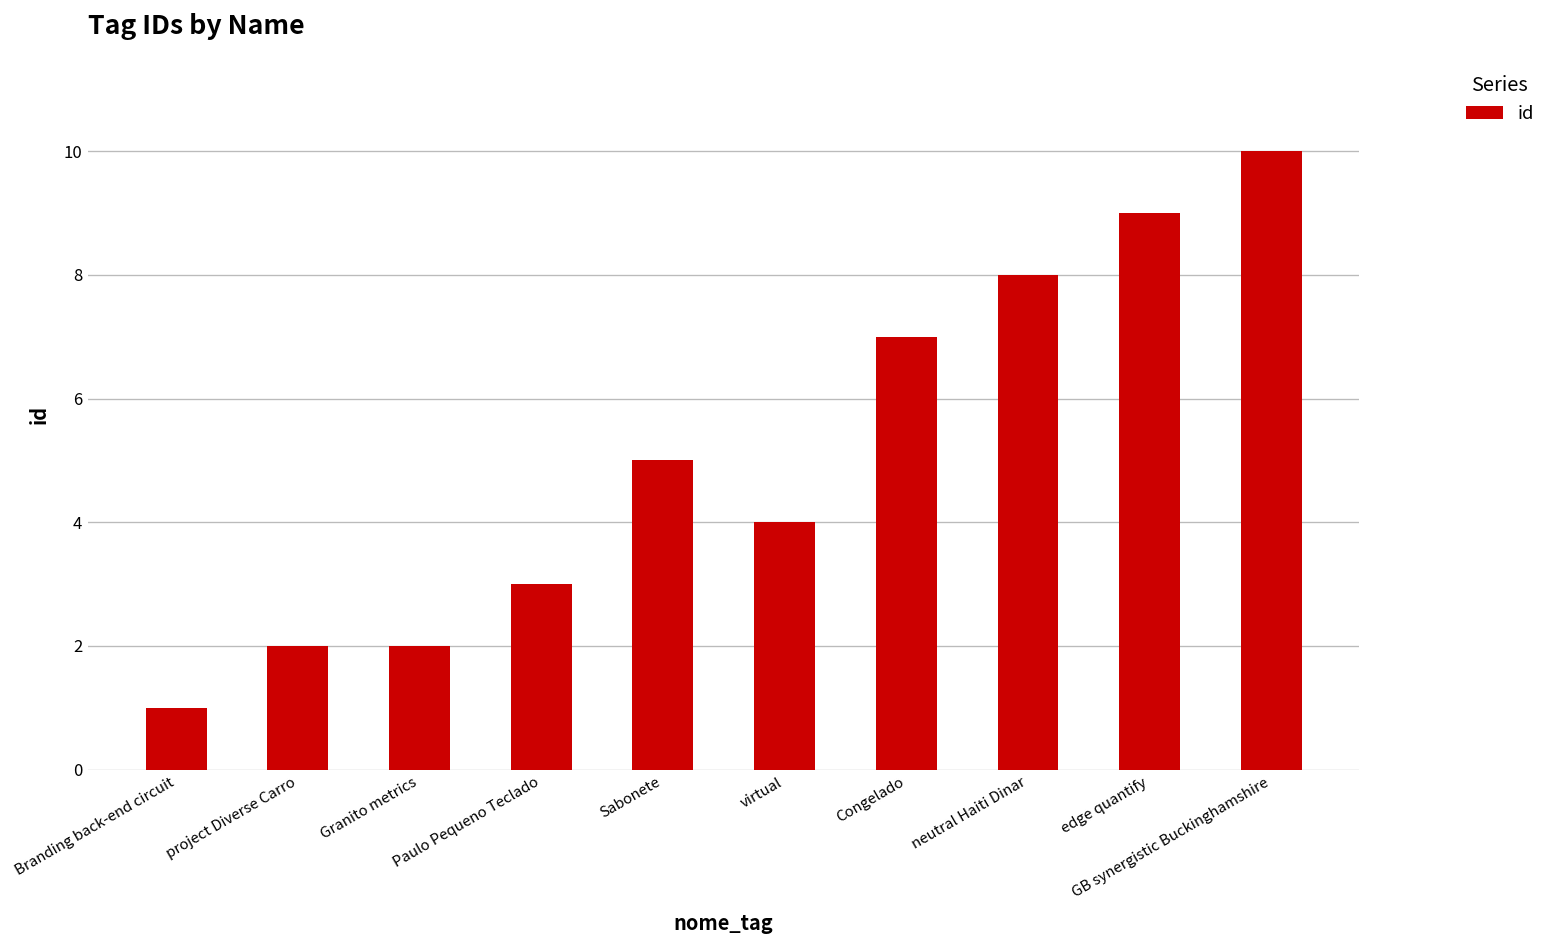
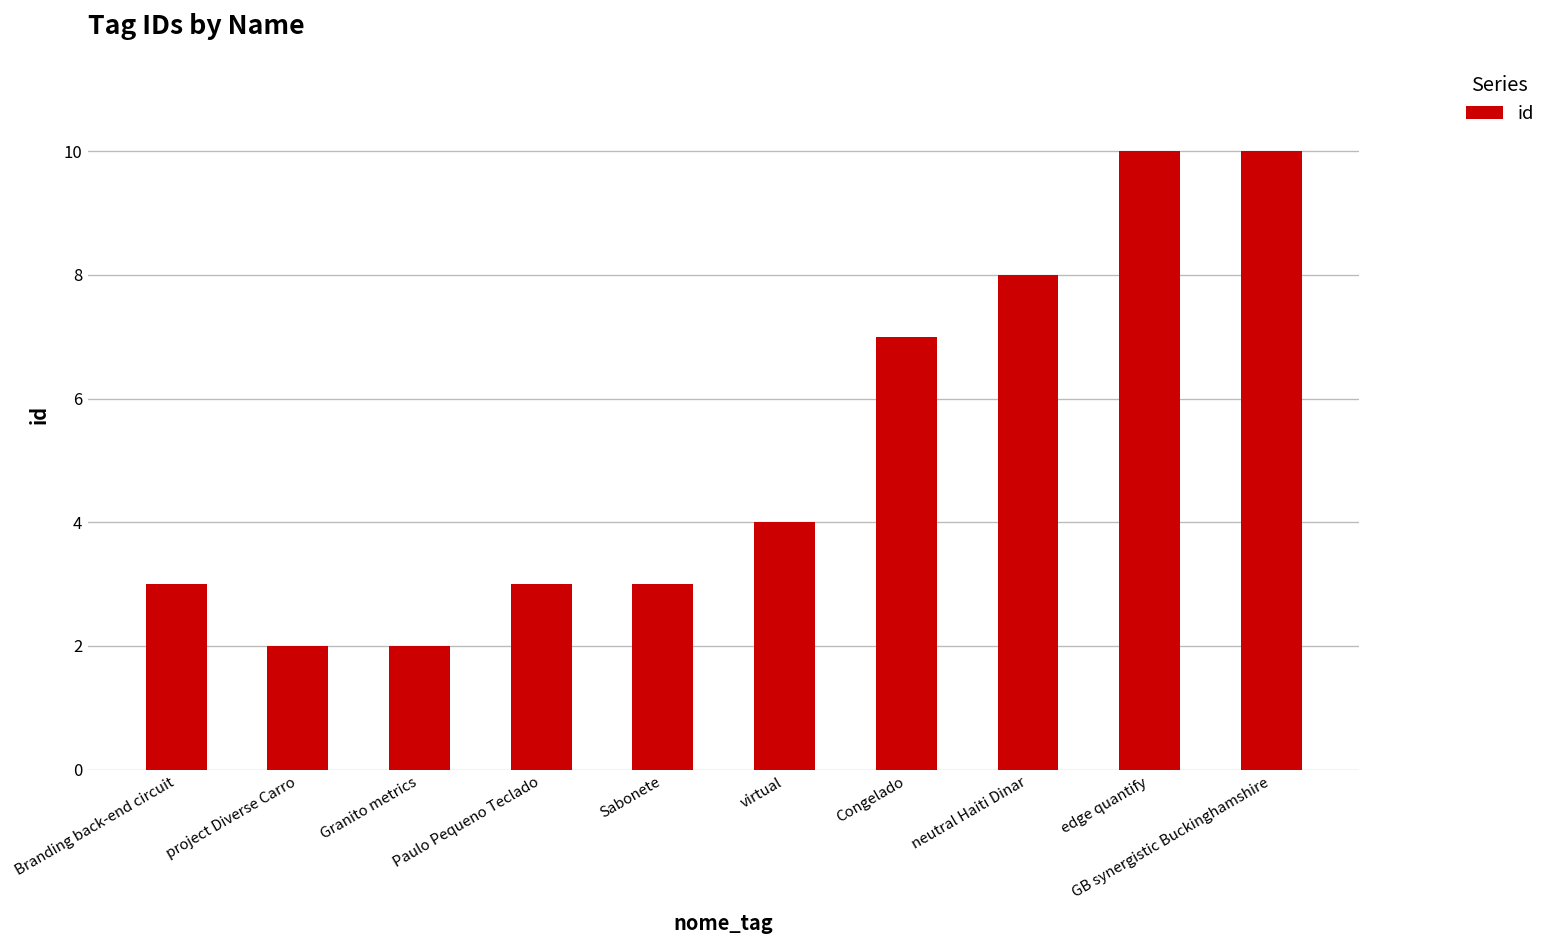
  {
-   "Branding back-end circuit": 1,
+   "Branding back-end circuit": 3,
    "project Diverse Carro": 2,
    "Granito metrics": 2,
    "Paulo Pequeno Teclado": 3,
-   "Sabonete": 5,
+   "Sabonete": 3,
    "virtual": 4,
    "Congelado": 7,
    "neutral Haiti Dinar": 8,
-   "edge quantify": 9,
+   "edge quantify": 10,
    "GB synergistic Buckinghamshire": 10
  }
